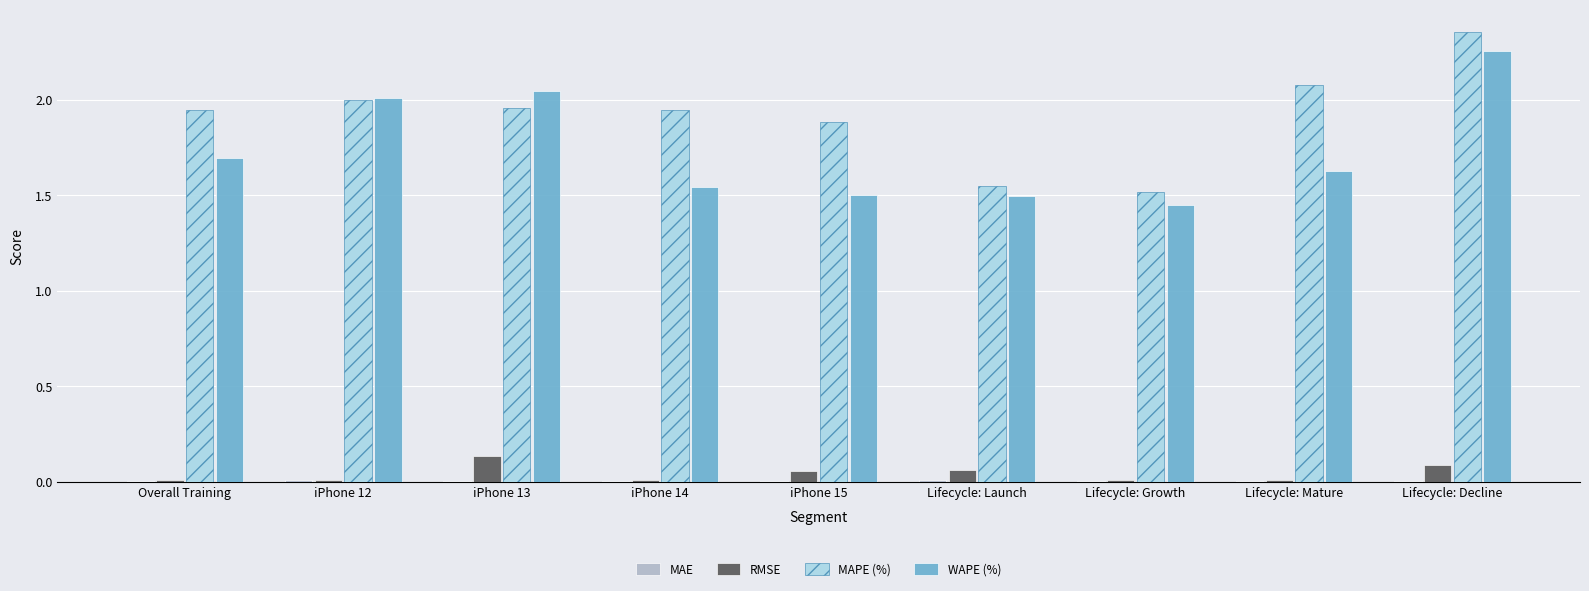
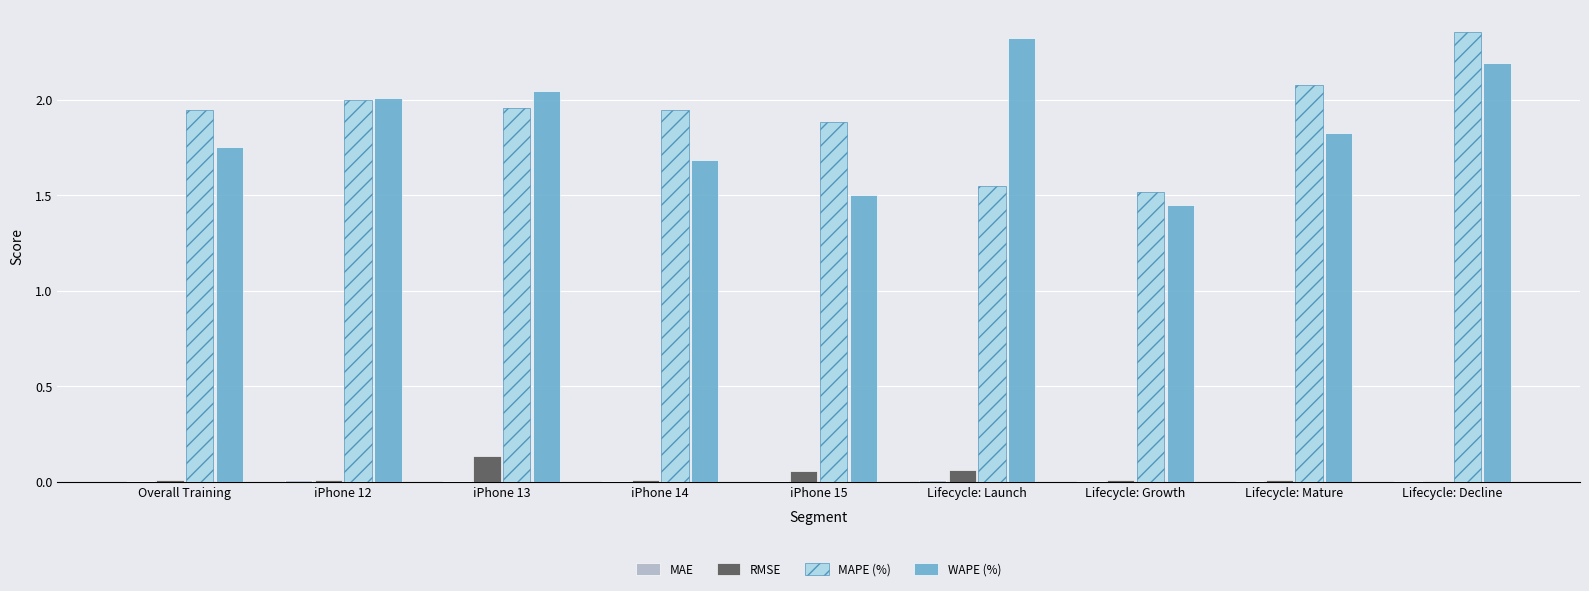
  {
    "RMSE": {
      "iPhone 13": 0.13,
      "iPhone 15": 0.06,
      "Lifecycle: Launch": 0.06,
-     "Lifecycle: Decline": 0.09
+     "Lifecycle: Decline": 0.01
    },
    "WAPE (%)": {
-     "Overall Training": 1.70,
+     "Overall Training": 1.75,
      "iPhone 12": 2.01,
      "iPhone 13": 2.04,
-     "iPhone 14": 1.54,
+     "iPhone 14": 1.68,
      "iPhone 15": 1.50,
-     "Lifecycle: Launch": 1.49,
+     "Lifecycle: Launch": 2.32,
      "Lifecycle: Growth": 1.45,
-     "Lifecycle: Mature": 1.63,
-     "Lifecycle: Decline": 2.25
+     "Lifecycle: Mature": 1.83,
+     "Lifecycle: Decline": 2.19
    }
  }
